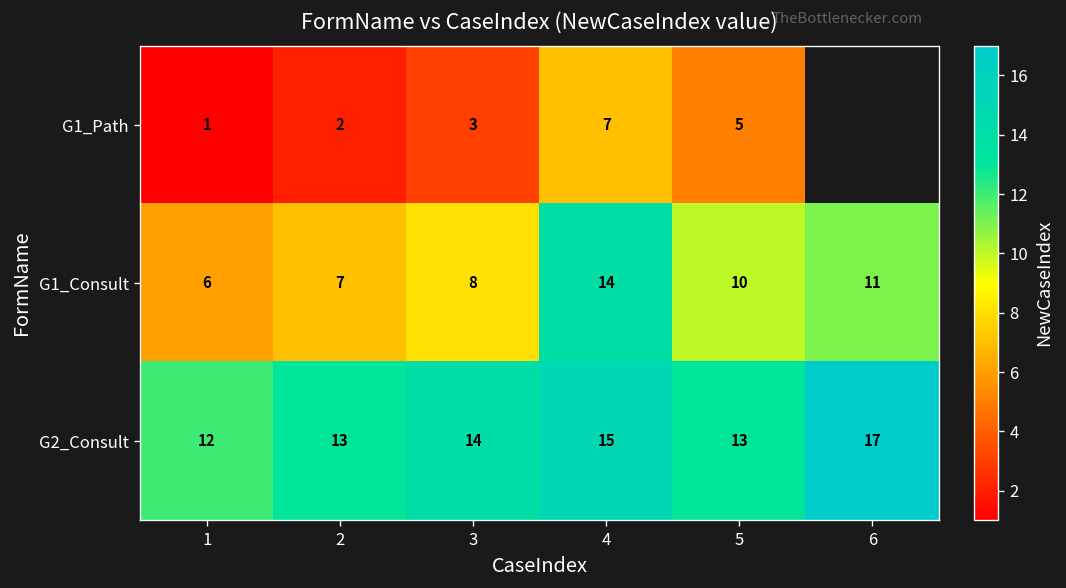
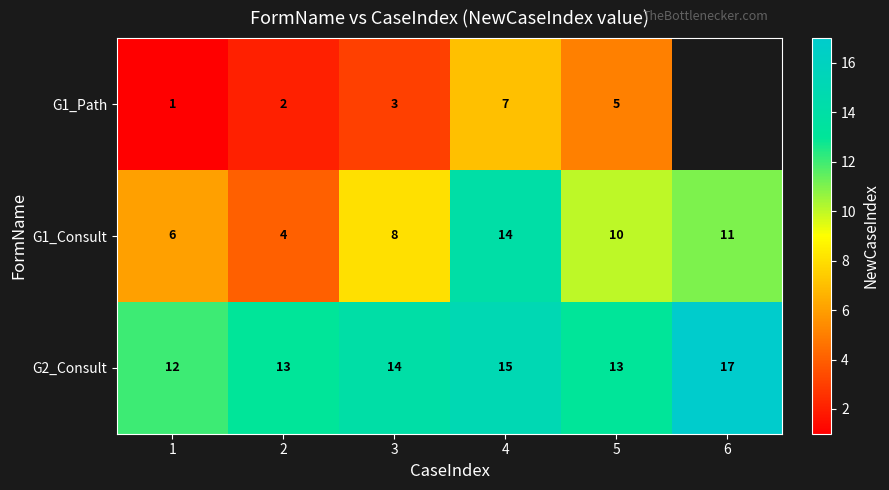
  {
    "G1_Path": {
      "1": 1,
      "2": 2,
      "3": 3,
      "4": 7,
      "5": 5
    },
    "G1_Consult": {
      "1": 6,
-     "2": 7,
+     "2": 4,
      "3": 8,
      "4": 14,
      "5": 10,
      "6": 11
    },
    "G2_Consult": {
      "1": 12,
      "2": 13,
      "3": 14,
      "4": 15,
      "5": 13,
      "6": 17
    }
  }
